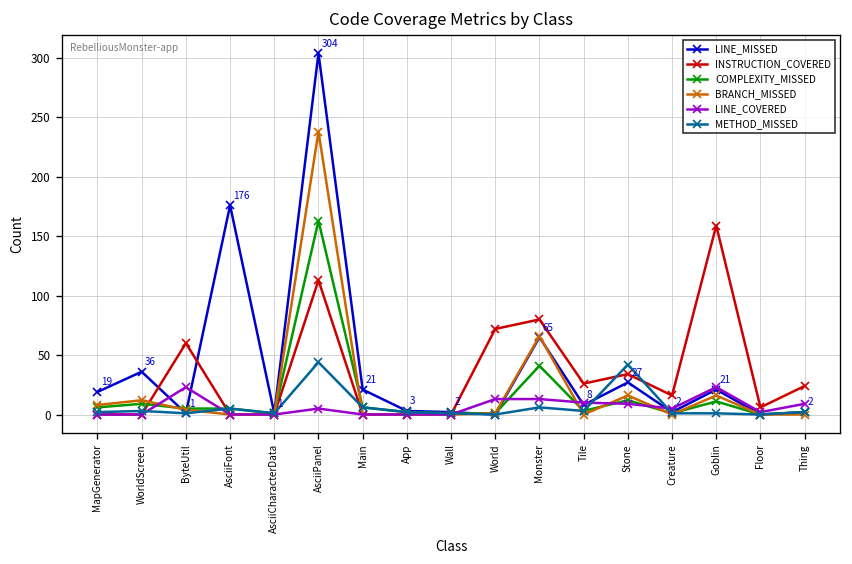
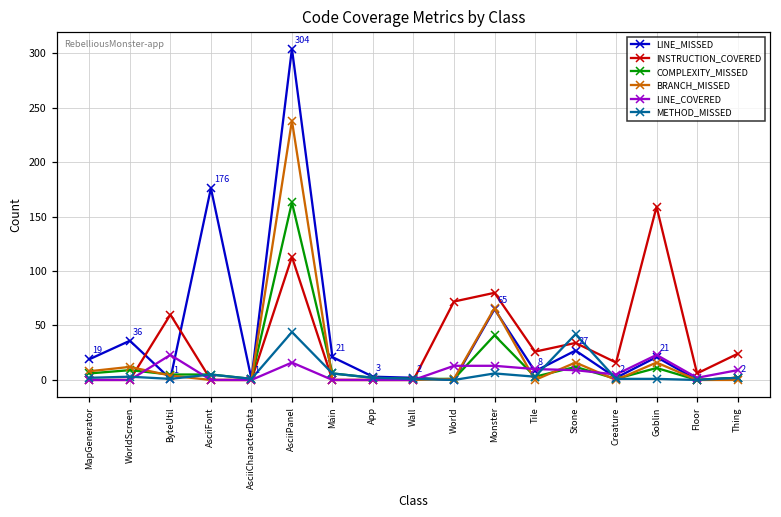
  {
    "LINE_MISSED": {
      "MapGenerator": 19,
      "WorldScreen": 36,
      "AsciiFont": 176,
      "AsciiPanel": 304,
      "Main": 21,
      "Stone": 27
    },
    "INSTRUCTION_COVERED": {
      "ByteUtil": 60,
      "AsciiPanel": 110,
      "World": 70,
      "Tile": 30,
      "Goblin": 160,
      "Floor": 10,
      "Thing": 20
    },
    "COMPLEXITY_MISSED": {
      "WorldScreen": 10,
      "AsciiPanel": 160,
      "Monster": 40,
      "Stone": 10,
      "Goblin": 10
    },
    "BRANCH_MISSED": {
      "WorldScreen": 10,
      "AsciiPanel": 240,
      "Tile": 0,
      "Stone": 20,
      "Goblin": 20
    },
    "LINE_COVERED": {
      "ByteUtil": 20,
-     "AsciiPanel": 10,
+     "AsciiPanel": 20,
      "World": 10,
      "Monster": 10,
      "Stone": 10
    },
    "METHOD_MISSED": {
      "WorldScreen": 0,
      "AsciiPanel": 40,
      "Monster": 10,
      "Stone": 40,
      "Goblin": 0
    }
  }
